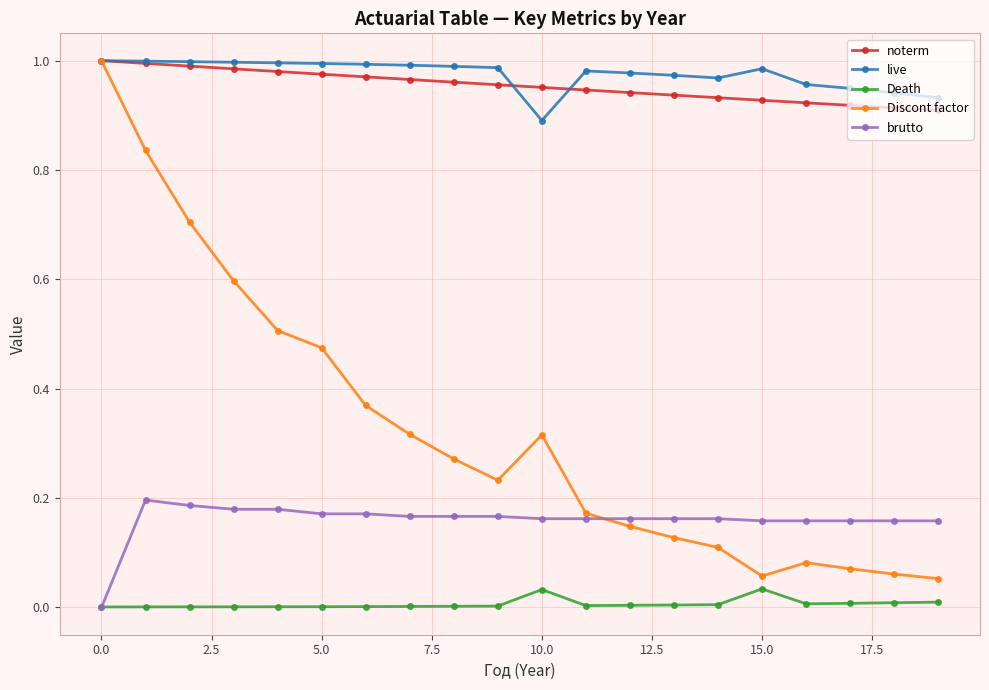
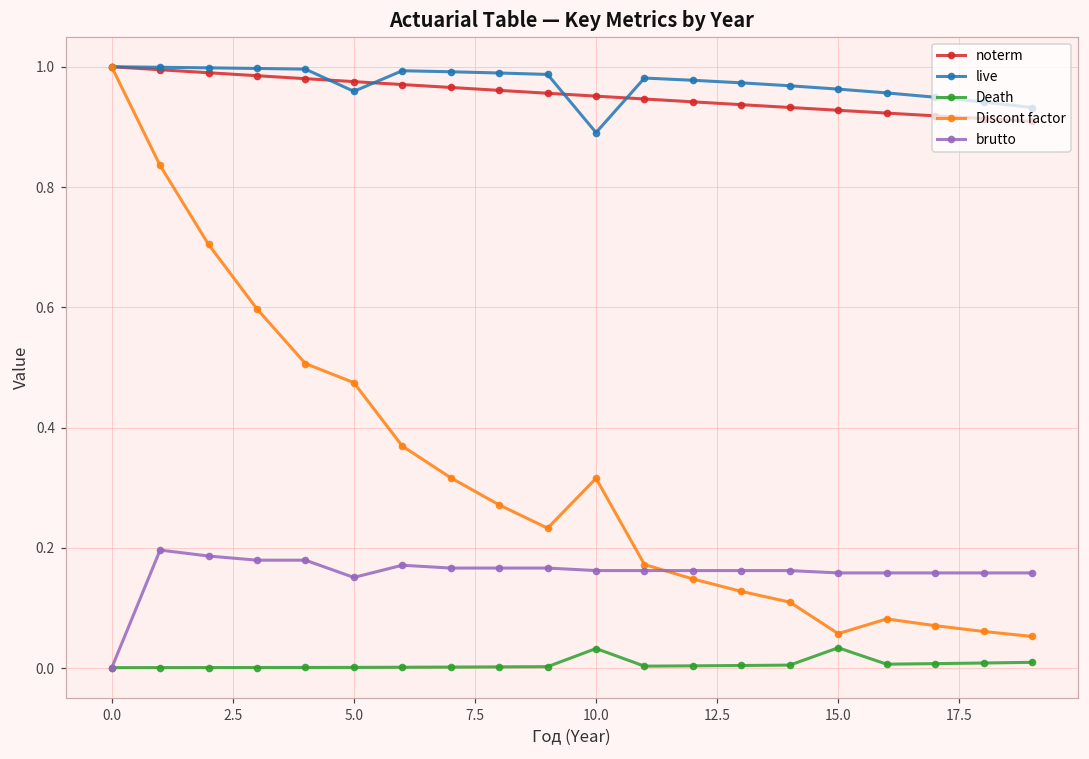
  {
    "noterm": {
      "5.0": 0.98,
      "10.0": 0.95,
      "15.0": 0.93
    },
    "live": {
-     "5.0": 0.99,
+     "5.0": 0.96,
      "10.0": 0.89,
-     "15.0": 0.99
+     "15.0": 0.96
    },
    "Death": {
      "5.0": 0.00,
      "10.0": 0.03,
      "15.0": 0.03
    },
    "Discont factor": {
      "5.0": 0.47,
      "10.0": 0.32,
      "15.0": 0.06
    },
    "brutto": {
-     "5.0": 0.17,
+     "5.0": 0.15,
      "10.0": 0.16,
      "15.0": 0.16
    }
  }
